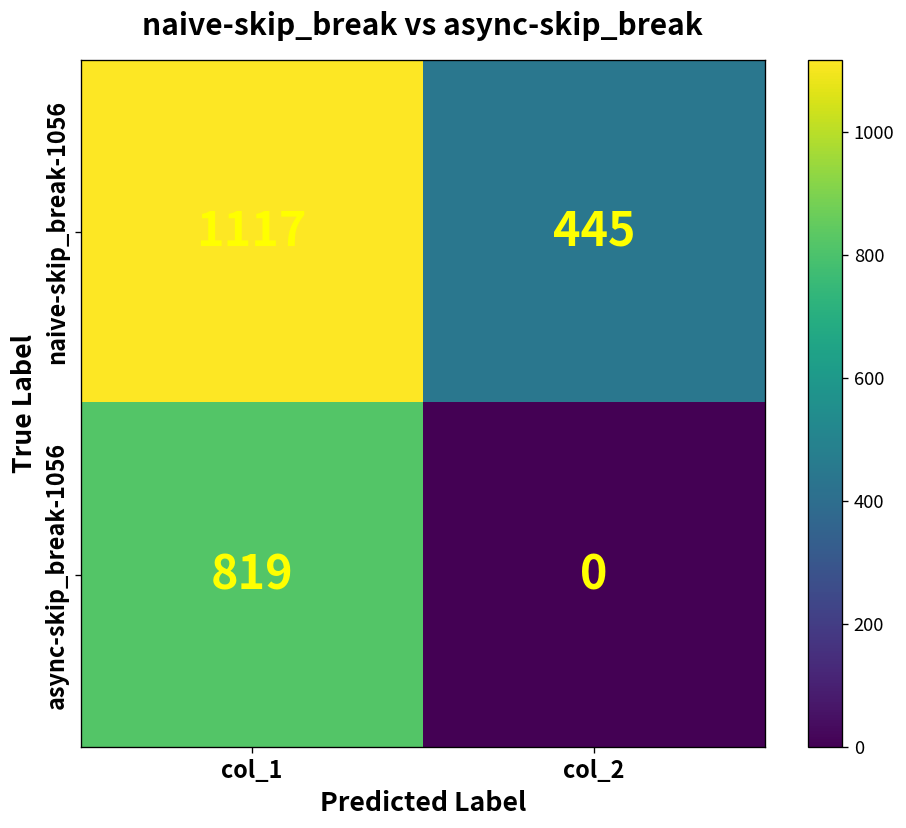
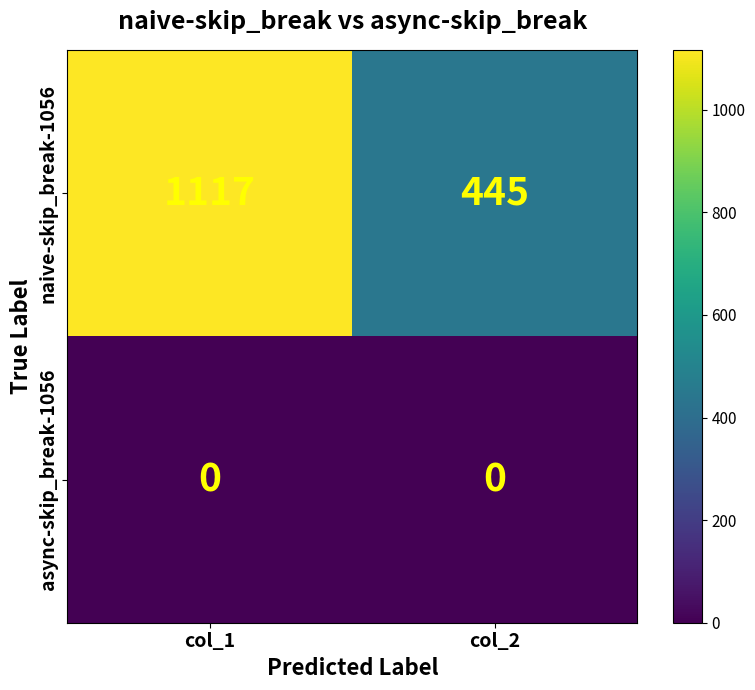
  {
    "naive-skip_break-1056": {
      "col_2": 445
    },
    "async-skip_break-1056": {
-     "col_1": 819,
+     "col_1": 0,
      "col_2": 0
    }
  }
